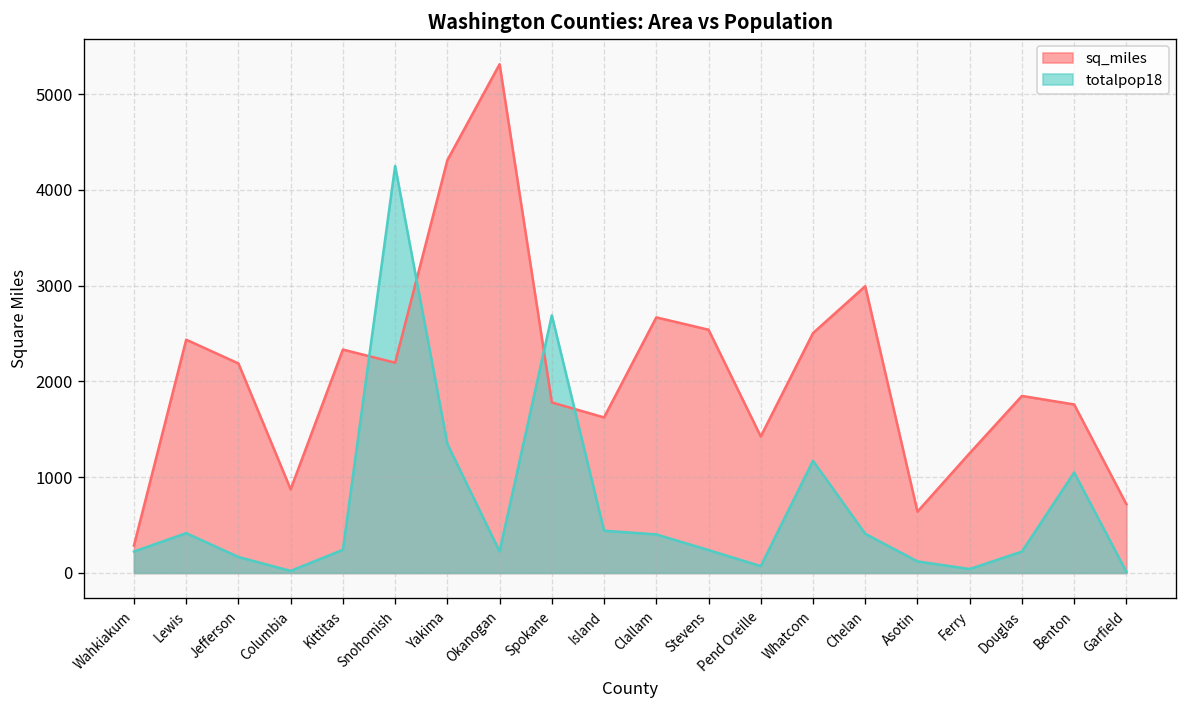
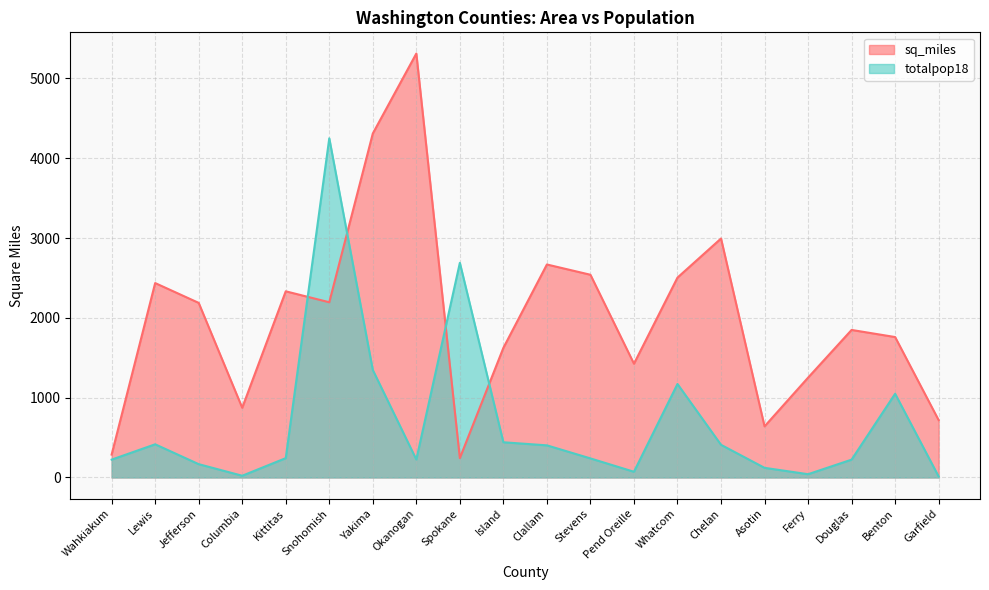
  {
    "sq_miles": {
      "Wahkiakum": 300,
      "Lewis": 2400,
      "Jefferson": 2200,
      "Columbia": 900,
      "Kittitas": 2300,
      "Snohomish": 2200,
      "Yakima": 4300,
      "Okanogan": 5300,
-     "Spokane": 1800,
+     "Spokane": 200,
      "Island": 1600,
      "Clallam": 2700,
      "Stevens": 2500,
      "Pend Oreille": 1400,
      "Whatcom": 2500,
      "Chelan": 3000,
      "Asotin": 600,
      "Ferry": 1300,
      "Douglas": 1800,
      "Benton": 1800,
      "Garfield": 700
    },
    "totalpop18": {
      "Wahkiakum": 200,
      "Lewis": 400,
      "Jefferson": 200,
      "Columbia": 0,
      "Kittitas": 200,
      "Snohomish": 4300,
      "Yakima": 1300,
      "Okanogan": 200,
      "Spokane": 2700,
      "Island": 400,
      "Clallam": 400,
      "Stevens": 200,
      "Pend Oreille": 100,
      "Whatcom": 1200,
      "Chelan": 400,
      "Asotin": 100,
      "Ferry": 0,
      "Douglas": 200,
      "Benton": 1000,
      "Garfield": 0
    }
  }
